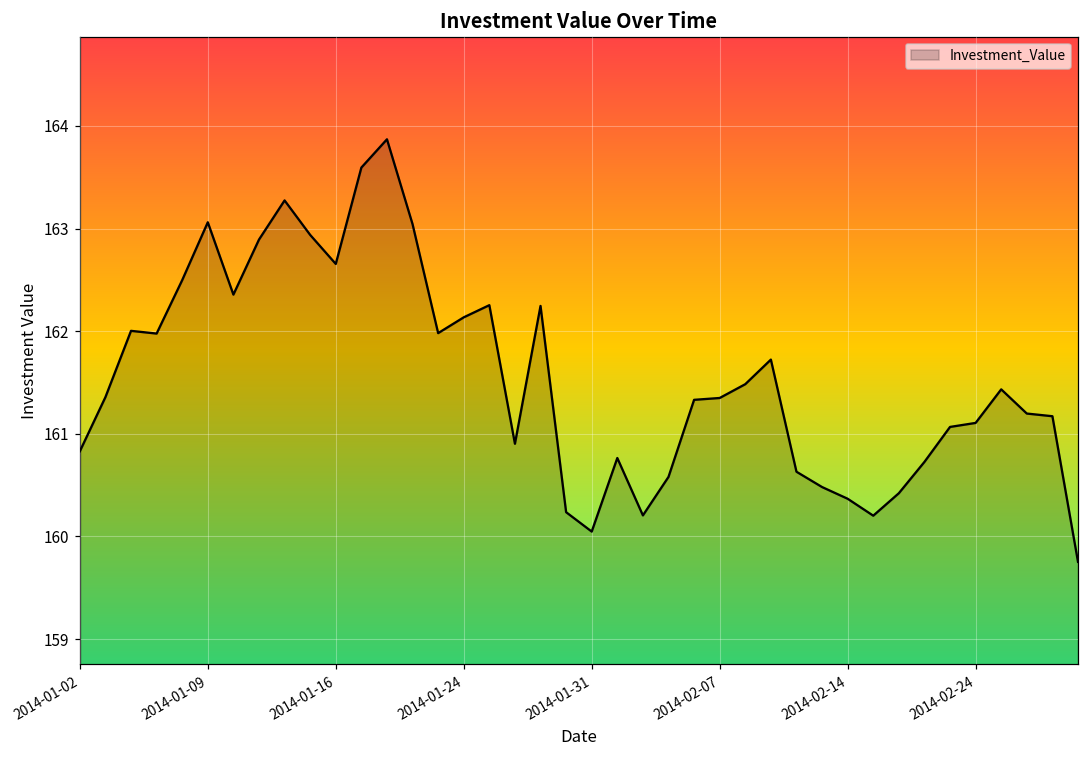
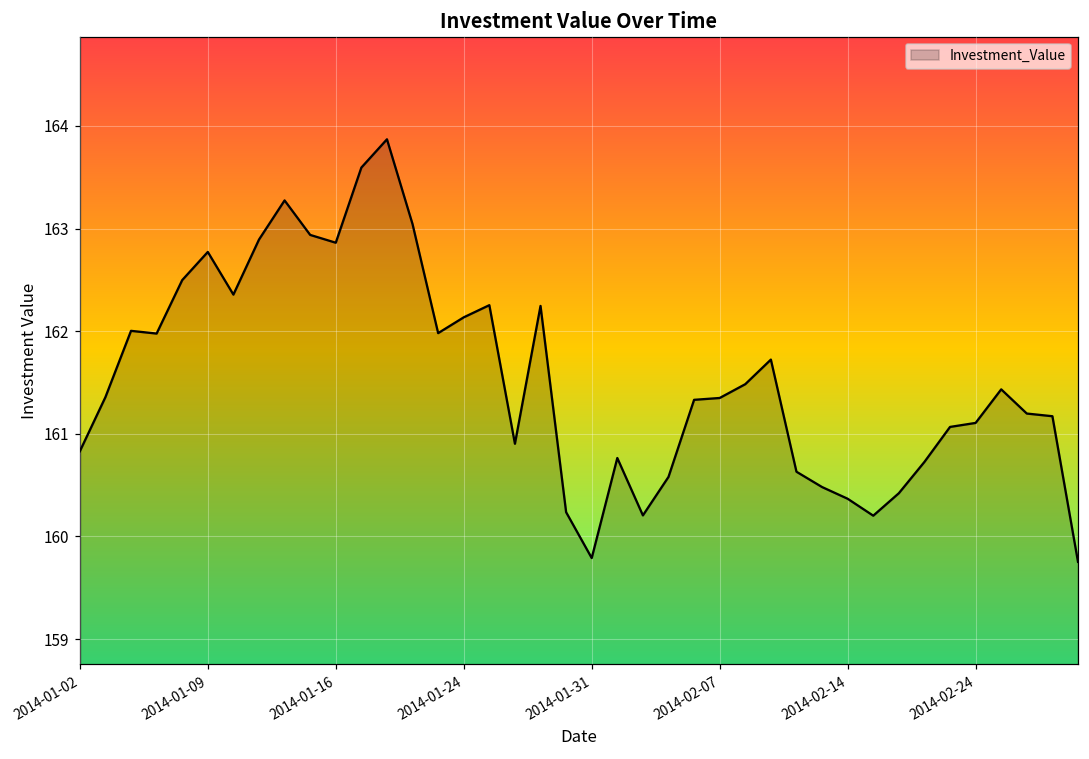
  {
    "2014-01-02": 160.8,
-   "2014-01-09": 163.1,
-   "2014-01-16": 162.7,
+   "2014-01-09": 162.8,
+   "2014-01-16": 162.9,
    "2014-01-24": 162.1,
-   "2014-01-31": 160.0,
+   "2014-01-31": 159.8,
    "2014-02-07": 161.3,
    "2014-02-14": 160.4,
    "2014-02-24": 161.1
  }
